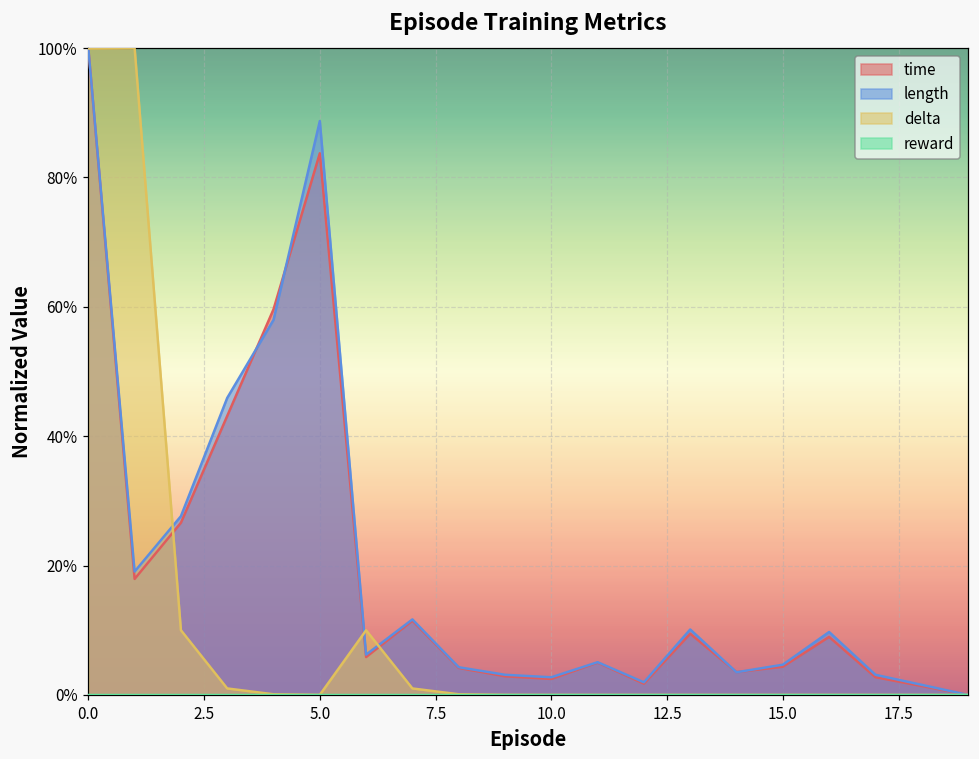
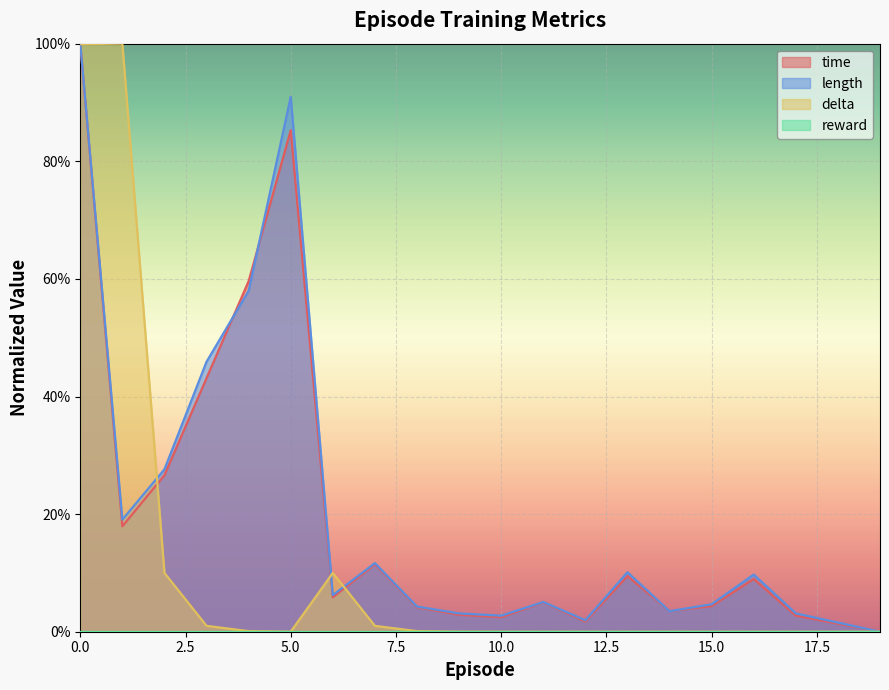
  {
    "time": {
-     "5.0": "84%"
+     "5.0": "85%"
    },
    "length": {
-     "5.0": "89%"
+     "5.0": "91%"
    },
    "reward": {
      "0.0": "0%"
    }
  }
